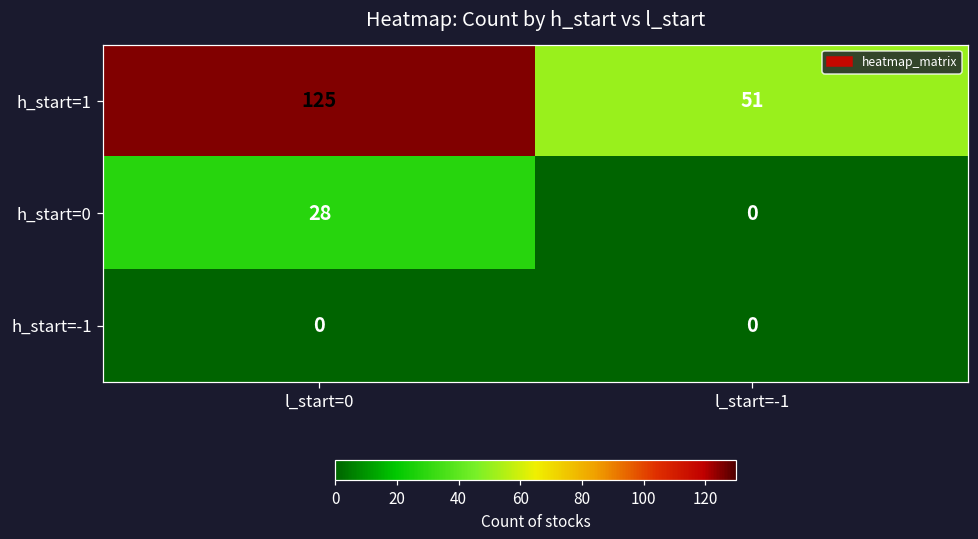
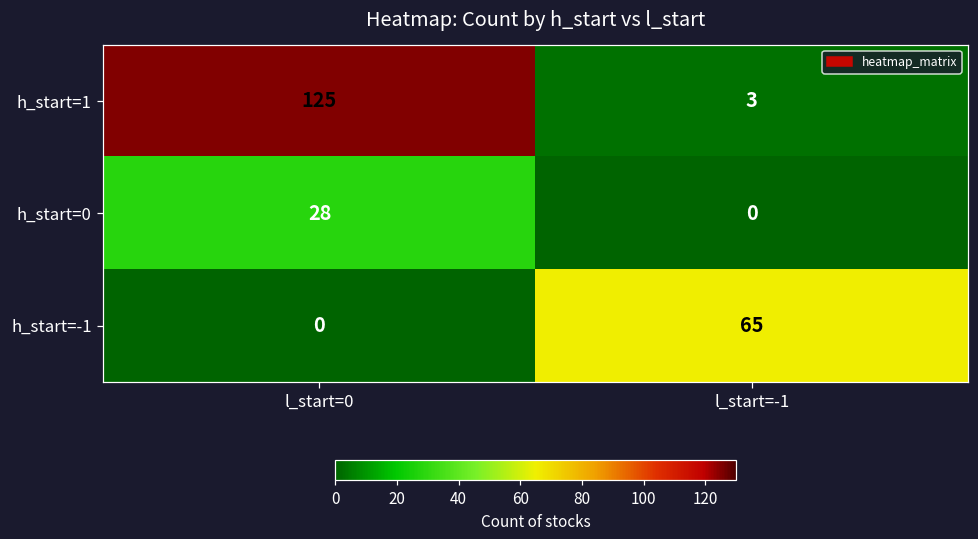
  {
    "h_start=1": {
      "l_start=0": 125,
-     "l_start=-1": 51
+     "l_start=-1": 3
    },
    "h_start=0": {
      "l_start=0": 28,
      "l_start=-1": 0
    },
    "h_start=-1": {
      "l_start=0": 0,
-     "l_start=-1": 0
+     "l_start=-1": 65
    }
  }
